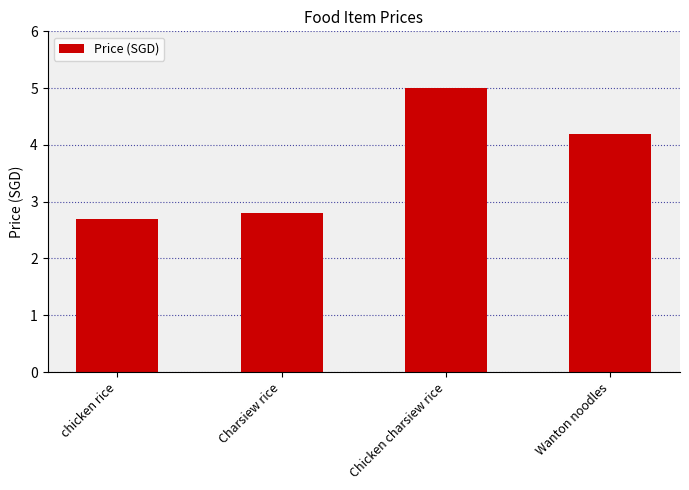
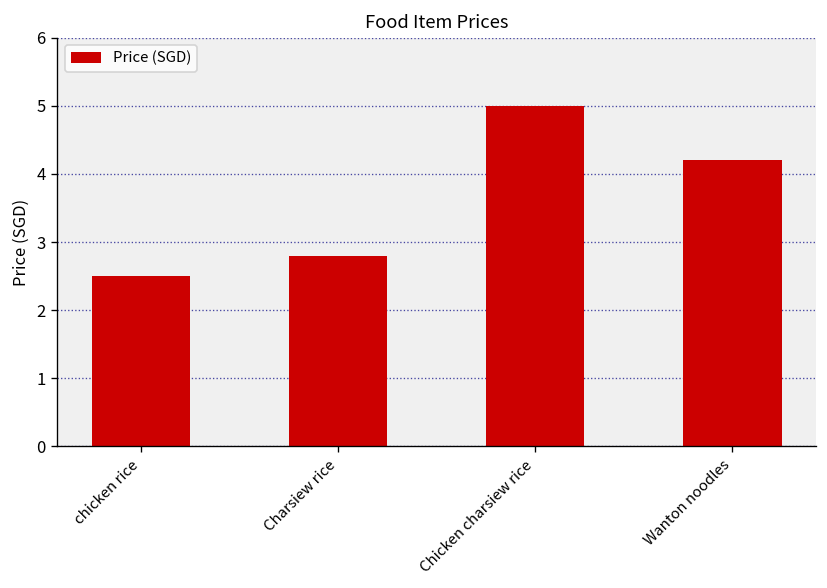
  {
-   "chicken rice": 2.7,
+   "chicken rice": 2.5,
    "Charsiew rice": 2.8,
    "Chicken charsiew rice": 5.0,
    "Wanton noodles": 4.2
  }
